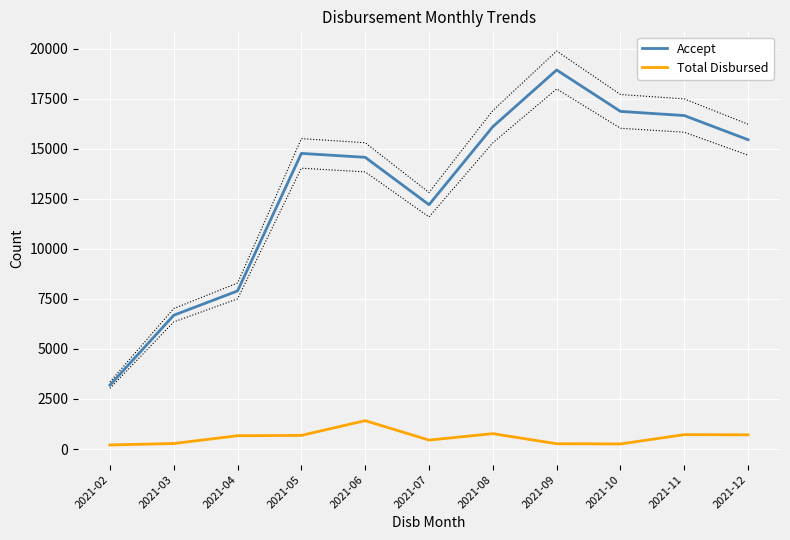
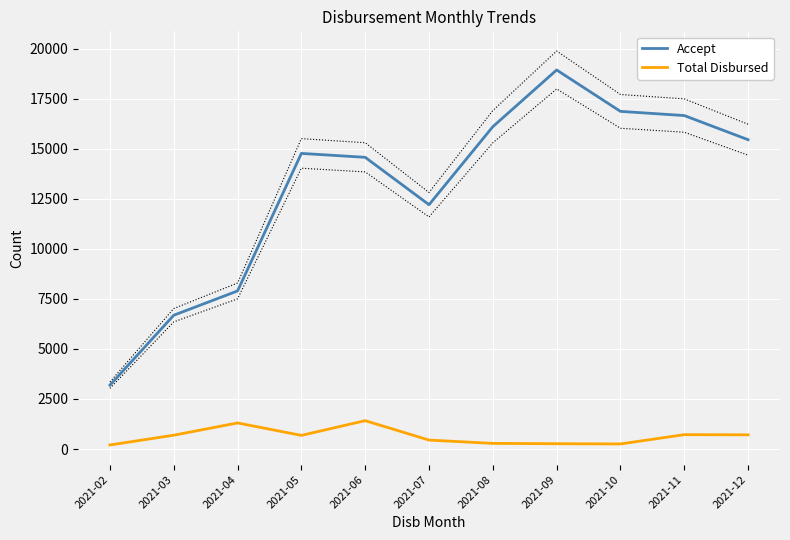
  {
    "Accept": {
      "2021-02": 3200,
      "2021-03": 6700,
      "2021-04": 7900,
      "2021-05": 14800,
      "2021-06": 14600,
      "2021-07": 12200,
      "2021-08": 16100,
      "2021-09": 18900,
      "2021-10": 16900,
      "2021-11": 16700,
      "2021-12": 15400
    },
    "Total Disbursed": {
      "2021-02": 200,
-     "2021-03": 300,
-     "2021-04": 700,
+     "2021-03": 700,
+     "2021-04": 1300,
      "2021-05": 700,
      "2021-06": 1400,
      "2021-07": 400,
-     "2021-08": 800,
+     "2021-08": 300,
      "2021-09": 300,
      "2021-10": 300,
      "2021-11": 700,
      "2021-12": 700
    }
  }
